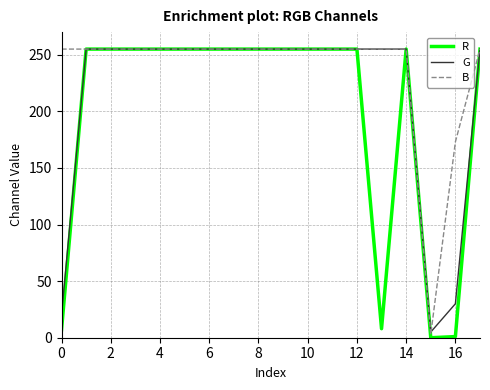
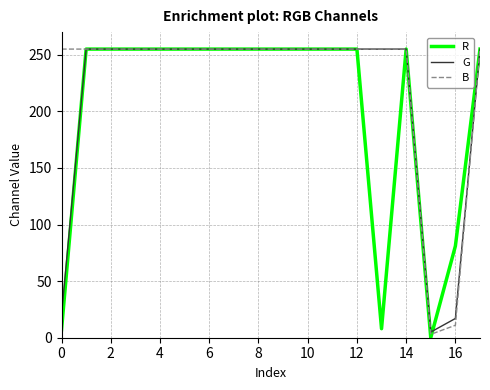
  {
    "R": {
      "0": 7,
-     "16": 1
+     "16": 81
    },
    "G": {
      "0": 20,
-     "16": 30
+     "16": 17
    },
    "B": {
      "0": 255,
-     "16": 173
+     "16": 11
    }
  }
